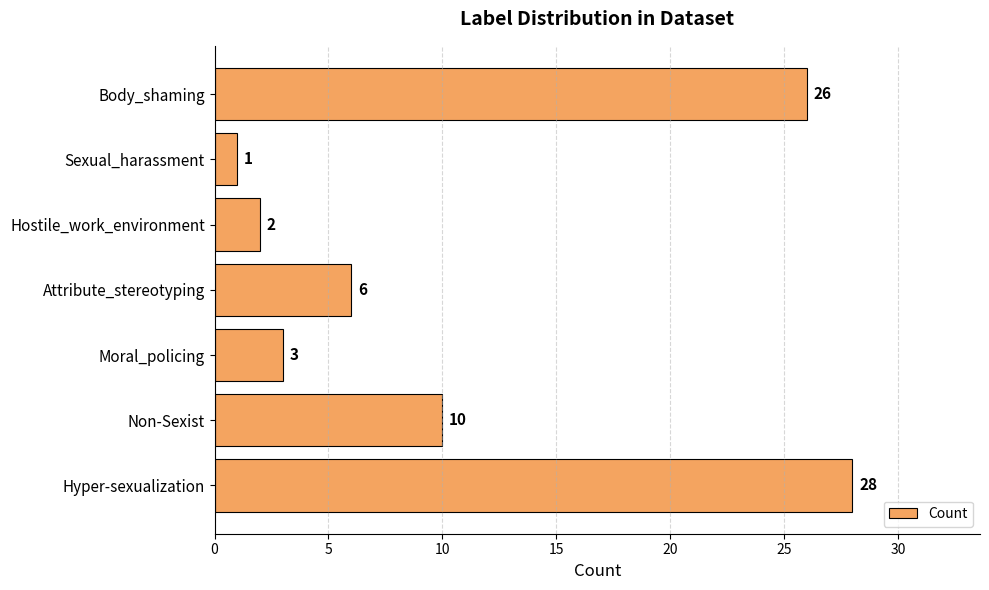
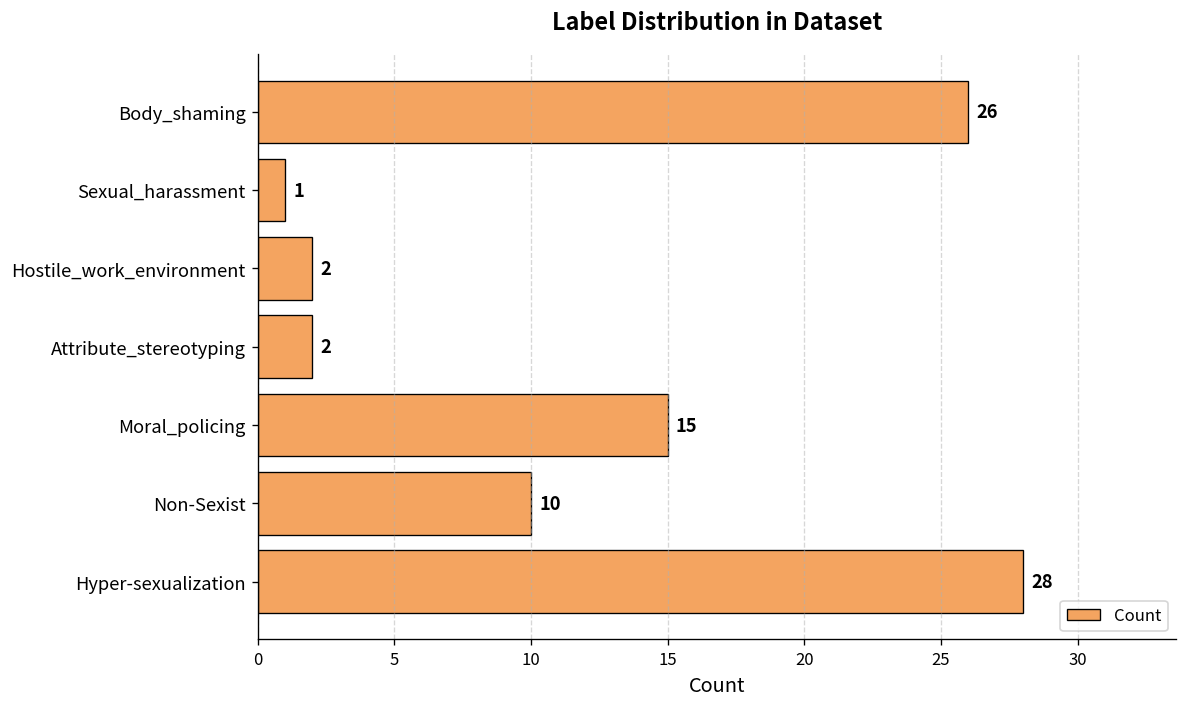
  {
    "Body_shaming": 26,
    "Sexual_harassment": 1,
    "Hostile_work_environment": 2,
-   "Attribute_stereotyping": 6,
-   "Moral_policing": 3,
+   "Attribute_stereotyping": 2,
+   "Moral_policing": 15,
    "Non-Sexist": 10,
    "Hyper-sexualization": 28
  }
